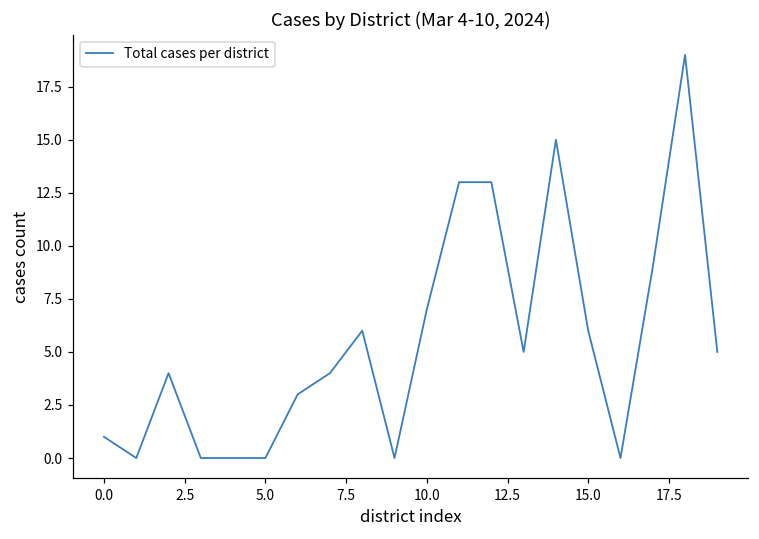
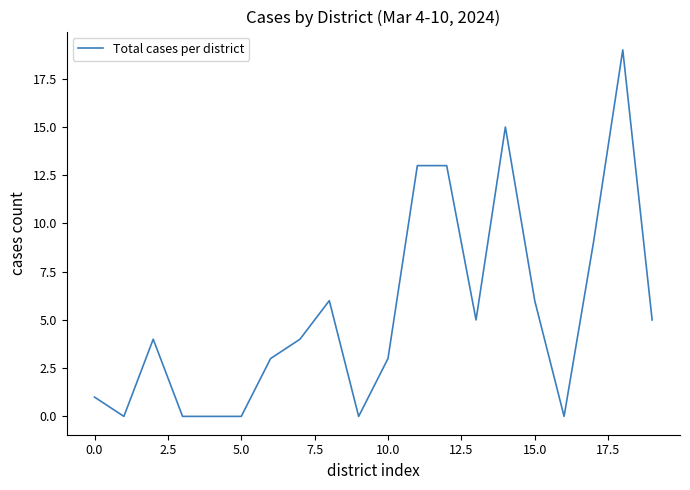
  {
    "0.0": 1,
    "5.0": 0,
-   "10.0": 7,
+   "10.0": 3,
    "15.0": 6
  }
